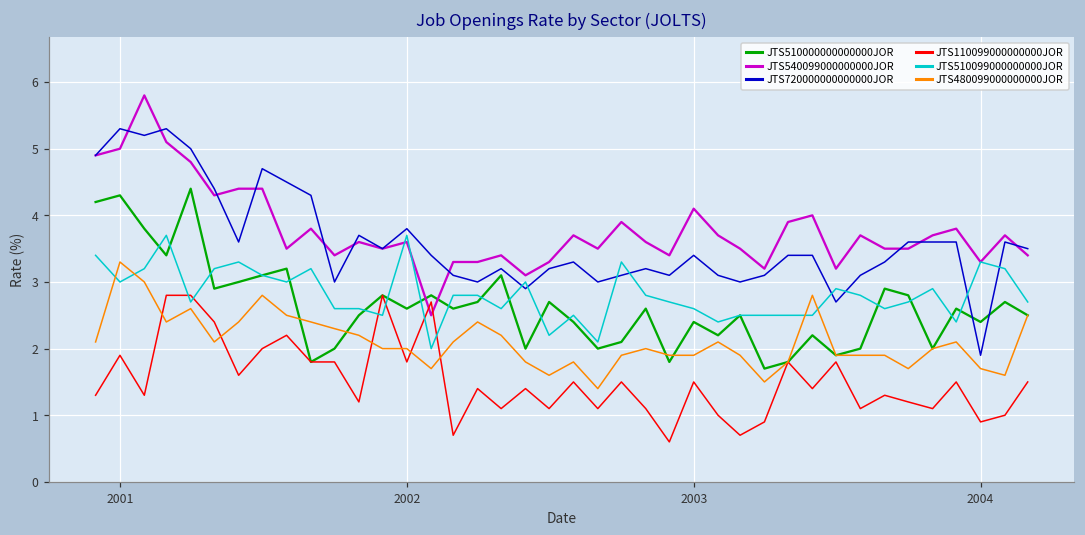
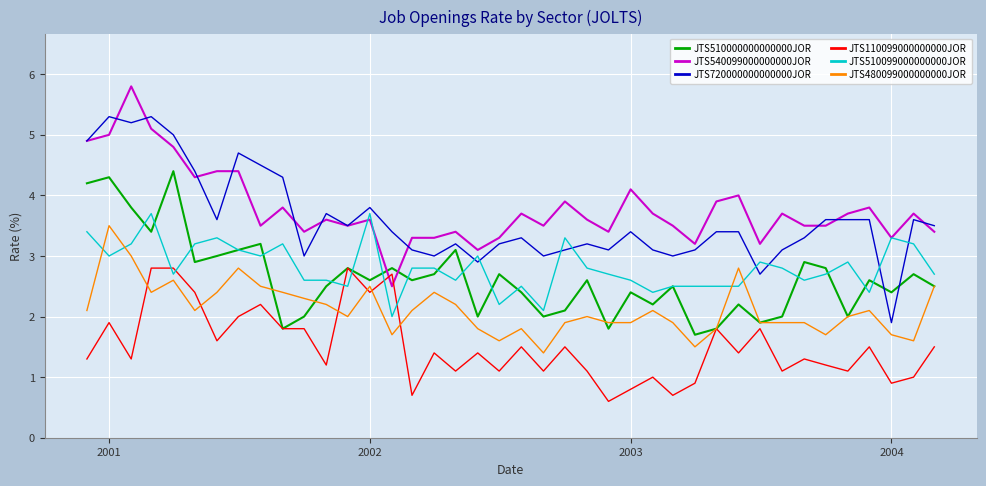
  {
    "JTS510000000000000JOR": {
      "2001": 4.3,
      "2002": 2.6,
      "2003": 2.4,
      "2004": 2.4
    },
    "JTS540099000000000JOR": {
      "2001": 5.0,
      "2002": 3.6,
      "2003": 4.1
    },
    "JTS720000000000000JOR": {
      "2001": 5.3,
      "2002": 3.8,
      "2003": 3.4,
      "2004": 1.9
    },
    "JTS110099000000000JOR": {
      "2001": 1.9,
-     "2002": 1.8,
-     "2003": 1.5,
+     "2002": 2.4,
+     "2003": 0.8,
      "2004": 0.9
    },
    "JTS510099000000000JOR": {
      "2001": 3.0,
      "2002": 3.7,
      "2003": 2.6
    },
    "JTS480099000000000JOR": {
-     "2001": 3.3,
-     "2002": 2.0,
+     "2001": 3.5,
+     "2002": 2.5,
      "2003": 1.9,
      "2004": 1.7
    }
  }
